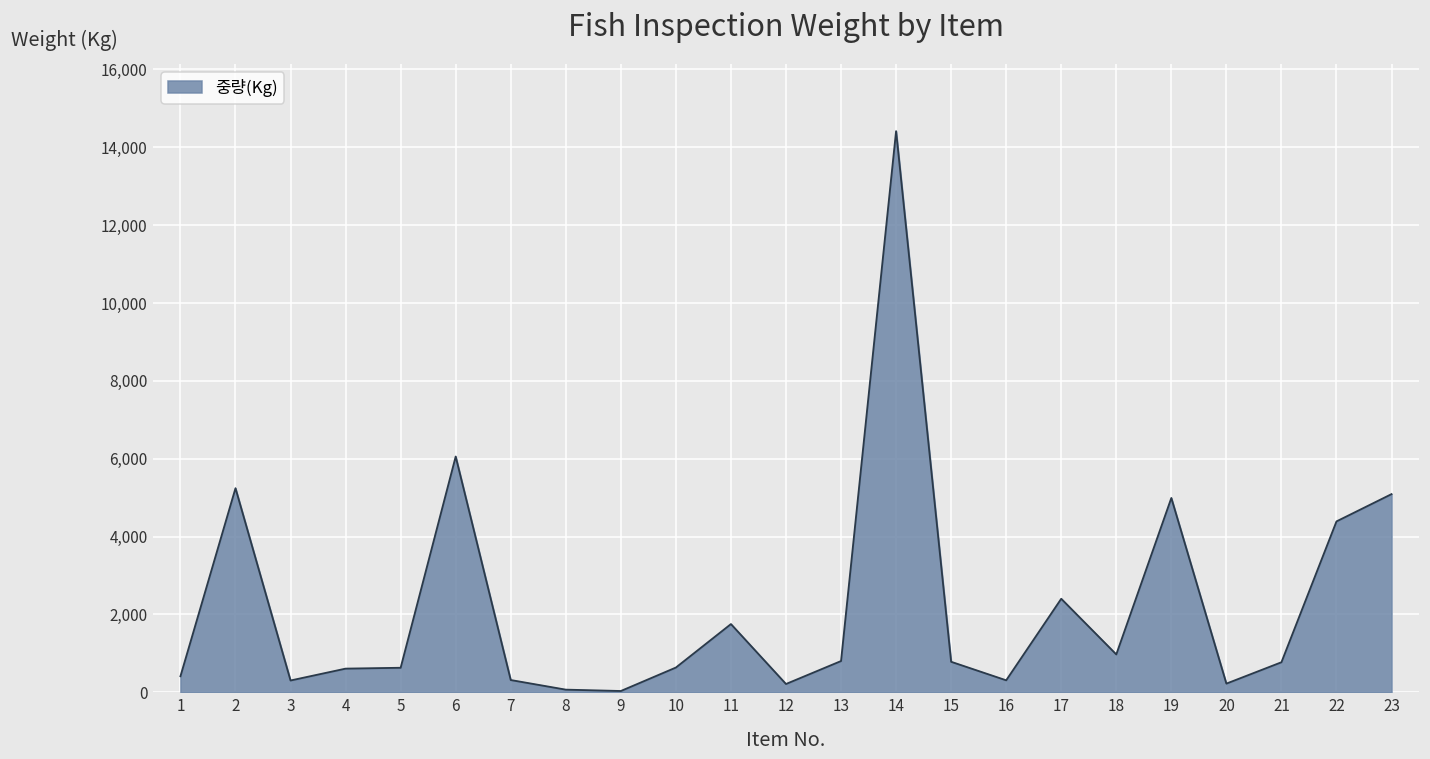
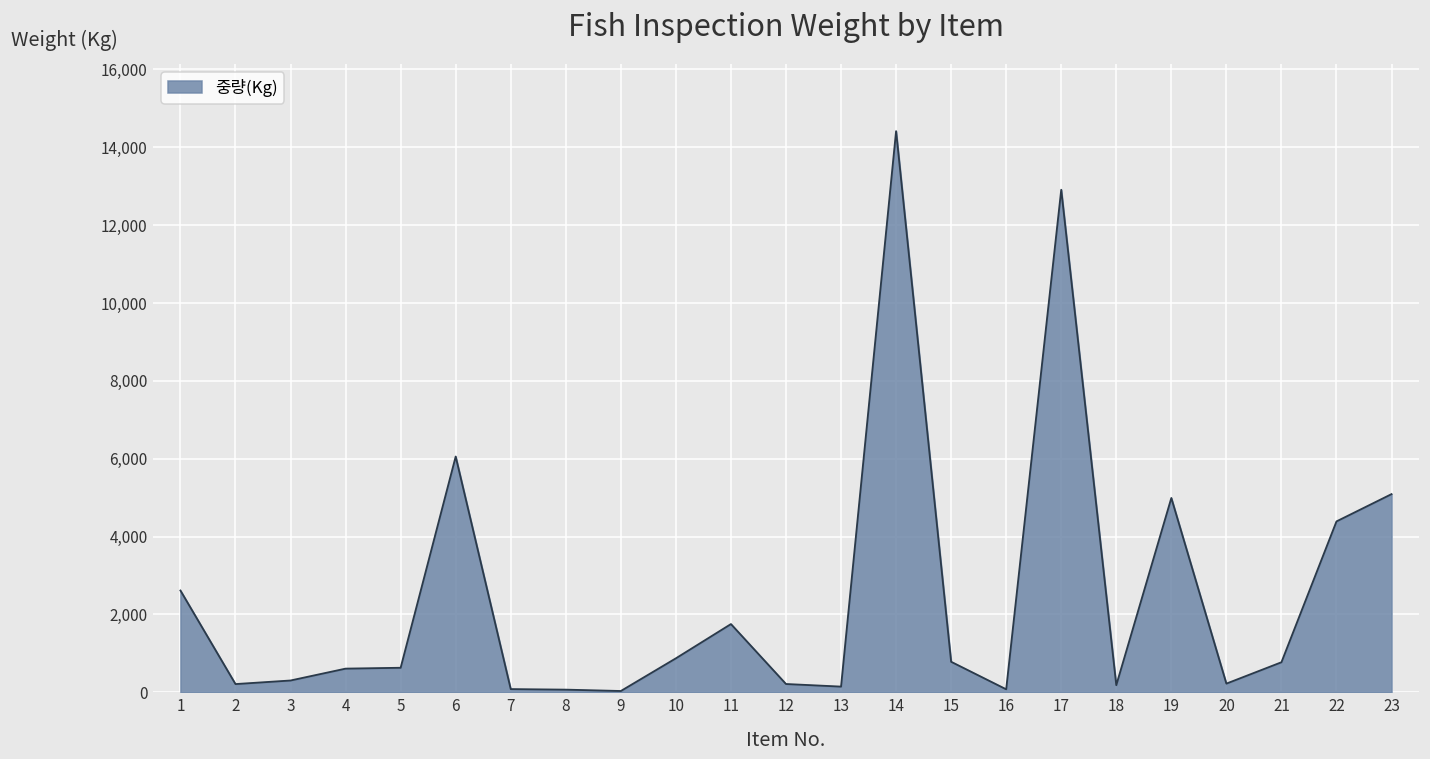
  {
-   "1": "400",
-   "2": "5,200",
+   "1": "2,600",
+   "2": "200",
    "3": "300",
    "4": "600",
    "5": "600",
    "6": "6,100",
-   "7": "300",
+   "7": "100",
    "8": "100",
    "9": "0",
-   "10": "600",
+   "10": "900",
    "11": "1,800",
    "12": "200",
-   "13": "800",
+   "13": "100",
    "14": "14,400",
    "15": "800",
-   "16": "300",
-   "17": "2,400",
-   "18": "1,000",
+   "16": "100",
+   "17": "12,900",
+   "18": "200",
    "19": "5,000",
    "20": "200",
    "21": "800",
    "22": "4,400",
    "23": "5,100"
  }
